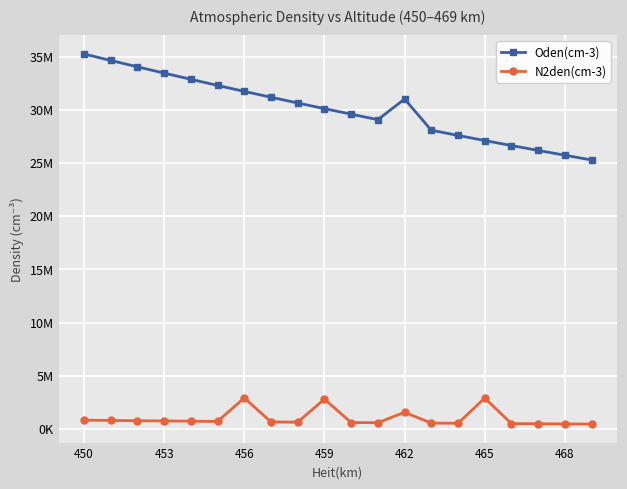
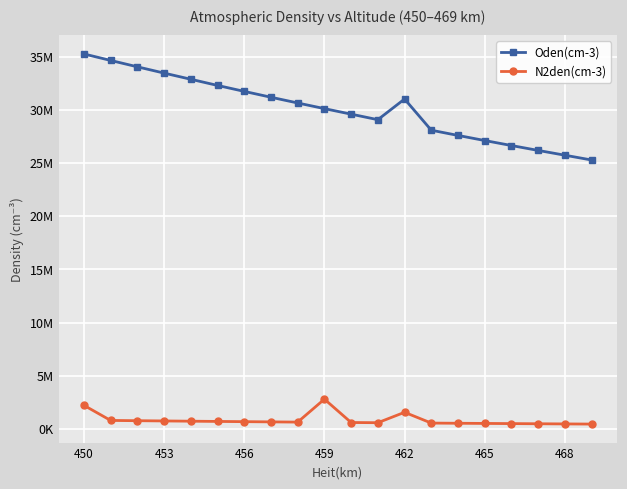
  {
    "Oden(cm-3)": {
      "450": 35300000,
      "453": 33500000,
      "456": 31700000,
      "459": 30100000,
      "462": 31000000,
      "465": 27100000,
      "468": 25700000
    },
    "N2den(cm-3)": {
-     "450": 800000,
+     "450": 2200000,
      "453": 800000,
-     "456": 2900000,
+     "456": 700000,
      "459": 2800000,
      "462": 1600000,
-     "465": 2900000,
+     "465": 500000,
      "468": 500000
    }
  }
